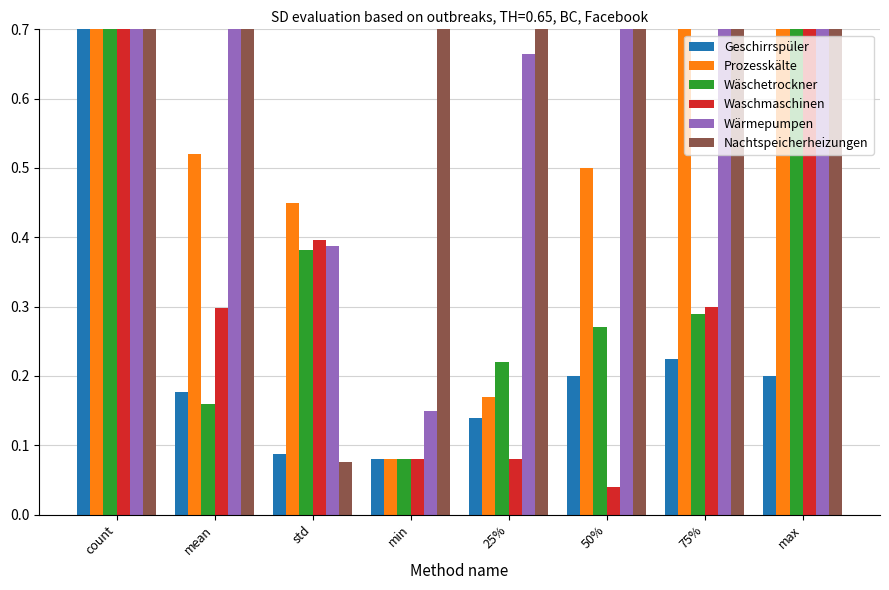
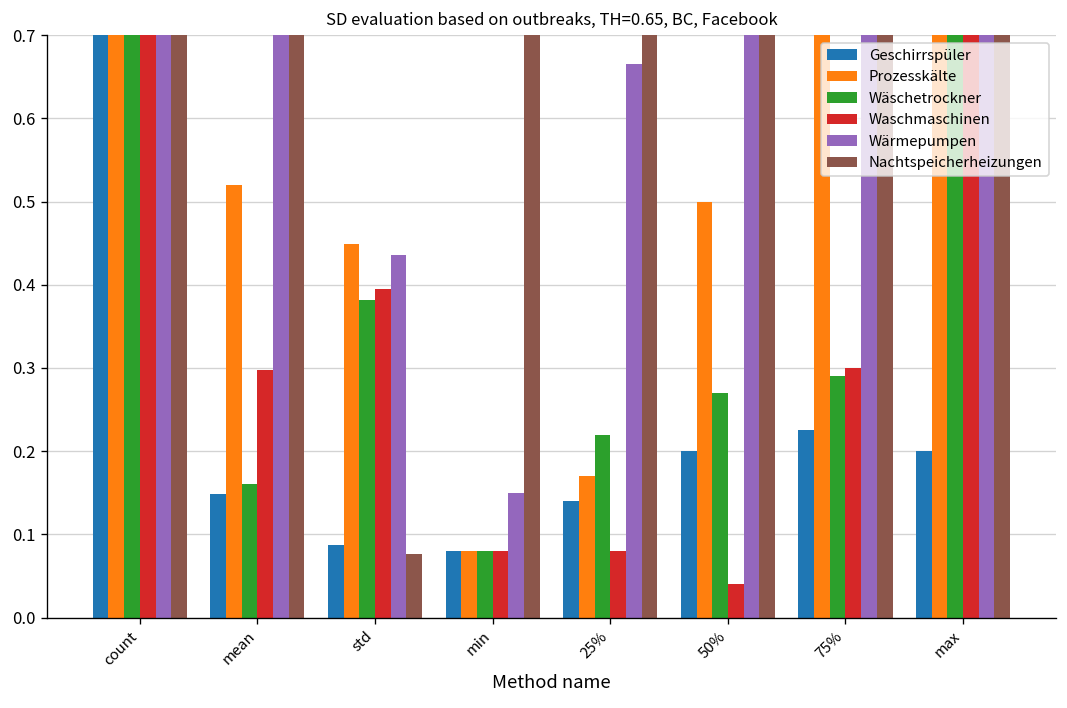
  {
    "Geschirrspüler": {
-     "mean": 0.18,
+     "mean": 0.15,
      "std": 0.09,
      "min": 0.08,
      "25%": 0.14,
      "50%": 0.20,
      "75%": 0.23,
      "max": 0.20
    },
    "Prozesskälte": {
      "mean": 0.52,
      "std": 0.45,
      "min": 0.08,
      "25%": 0.17,
      "50%": 0.50
    },
    "Wäschetrockner": {
      "mean": 0.16,
      "std": 0.38,
      "min": 0.08,
      "25%": 0.22,
      "50%": 0.27,
      "75%": 0.29
    },
    "Waschmaschinen": {
      "mean": 0.30,
      "std": 0.40,
      "min": 0.08,
      "25%": 0.08,
      "50%": 0.04,
      "75%": 0.30
    },
    "Wärmepumpen": {
-     "std": 0.39,
+     "std": 0.44,
      "min": 0.15,
      "25%": 0.67
    },
    "Nachtspeicherheizungen": {
      "std": 0.08
    }
  }
